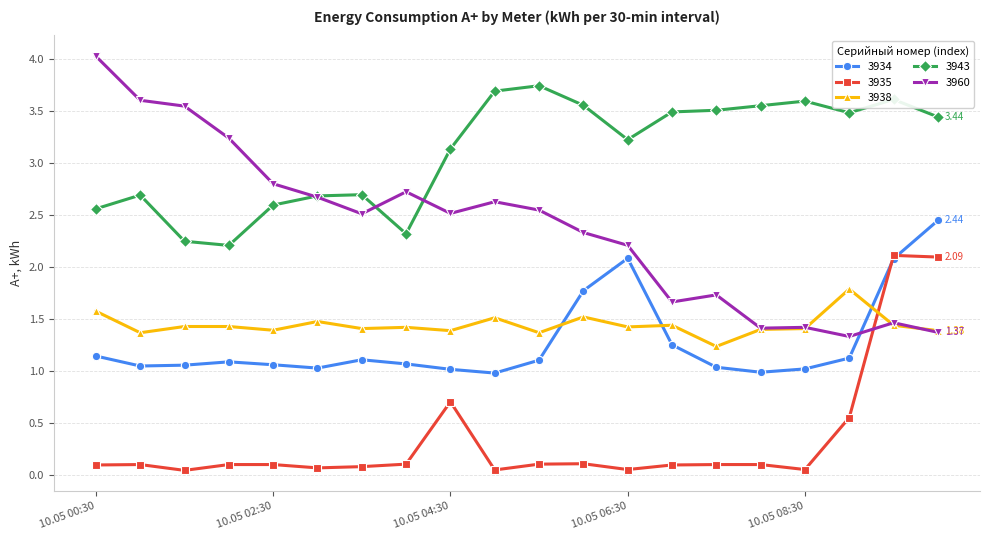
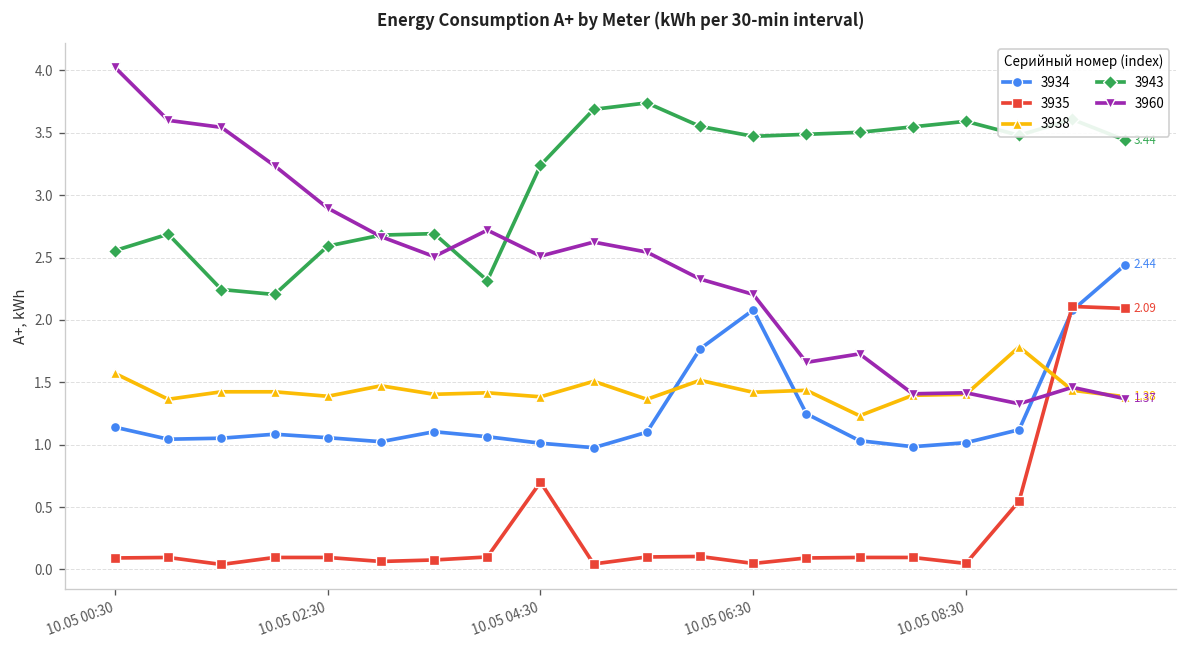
  {
    "3934": {
      "10.05 00:30": 1.14,
      "10.05 02:30": 1.06,
      "10.05 04:30": 1.01,
      "10.05 06:30": 2.08,
      "10.05 08:30": 1.02
    },
    "3935": {
      "10.05 00:30": 0.09,
      "10.05 02:30": 0.10,
      "10.05 04:30": 0.70,
      "10.05 06:30": 0.05,
      "10.05 08:30": 0.05
    },
    "3938": {
      "10.05 00:30": 1.57,
      "10.05 02:30": 1.39,
      "10.05 04:30": 1.38,
      "10.05 06:30": 1.42
    },
    "3943": {
      "10.05 00:30": 2.56,
      "10.05 02:30": 2.59,
-     "10.05 04:30": 3.13,
-     "10.05 06:30": 3.22,
+     "10.05 04:30": 3.24,
+     "10.05 06:30": 3.47,
      "10.05 08:30": 3.59
    },
    "3960": {
      "10.05 00:30": 4.02,
-     "10.05 02:30": 2.80,
+     "10.05 02:30": 2.90,
      "10.05 04:30": 2.51,
      "10.05 06:30": 2.21
    }
  }
